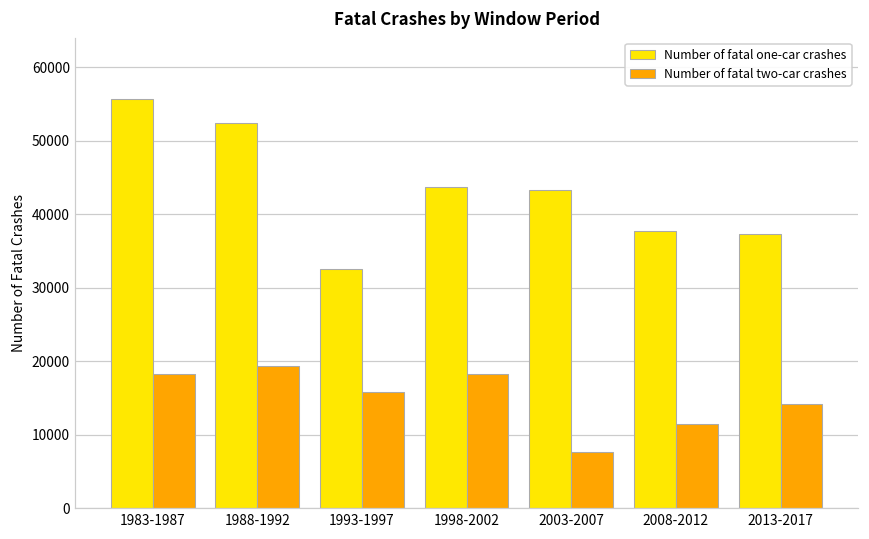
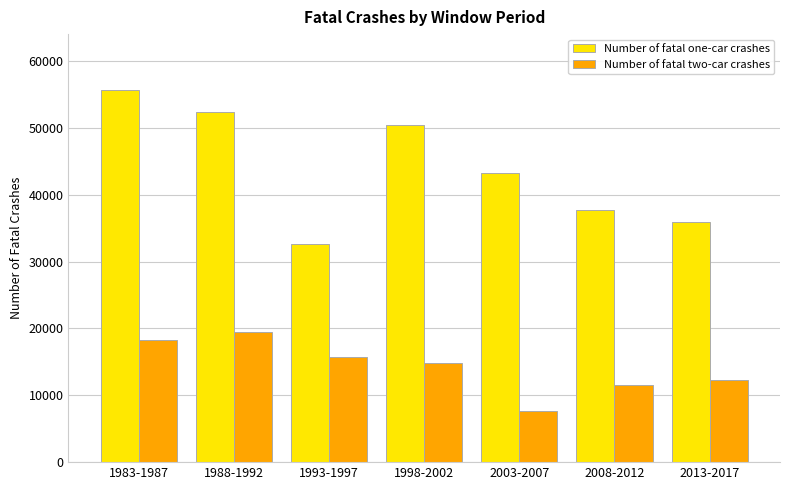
  {
    "Number of fatal one-car crashes": {
      "1983-1987": 56000,
      "1988-1992": 52000,
      "1993-1997": 33000,
-     "1998-2002": 44000,
+     "1998-2002": 50000,
      "2003-2007": 43000,
      "2008-2012": 38000,
-     "2013-2017": 37000
+     "2013-2017": 36000
    },
    "Number of fatal two-car crashes": {
      "1983-1987": 18000,
      "1988-1992": 19000,
      "1993-1997": 16000,
-     "1998-2002": 18000,
+     "1998-2002": 15000,
      "2003-2007": 8000,
      "2008-2012": 11000,
-     "2013-2017": 14000
+     "2013-2017": 12000
    }
  }
